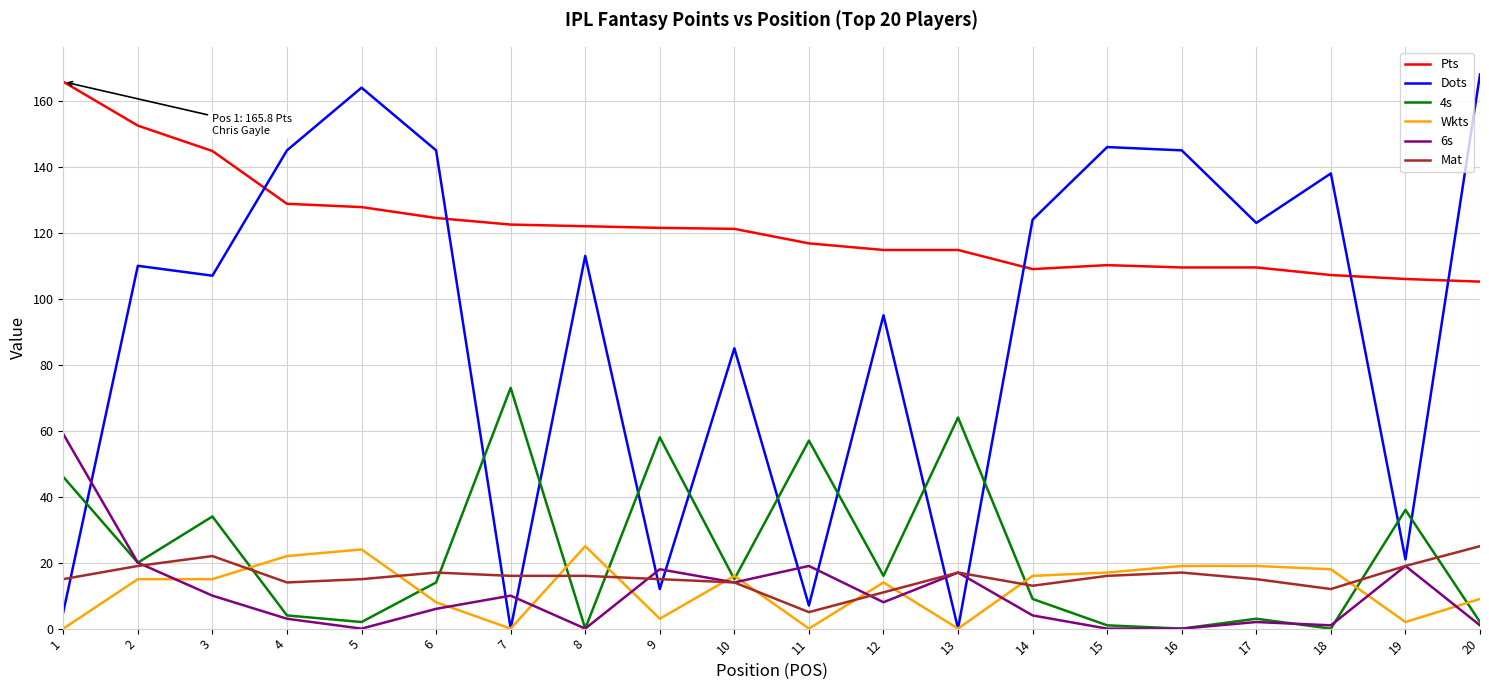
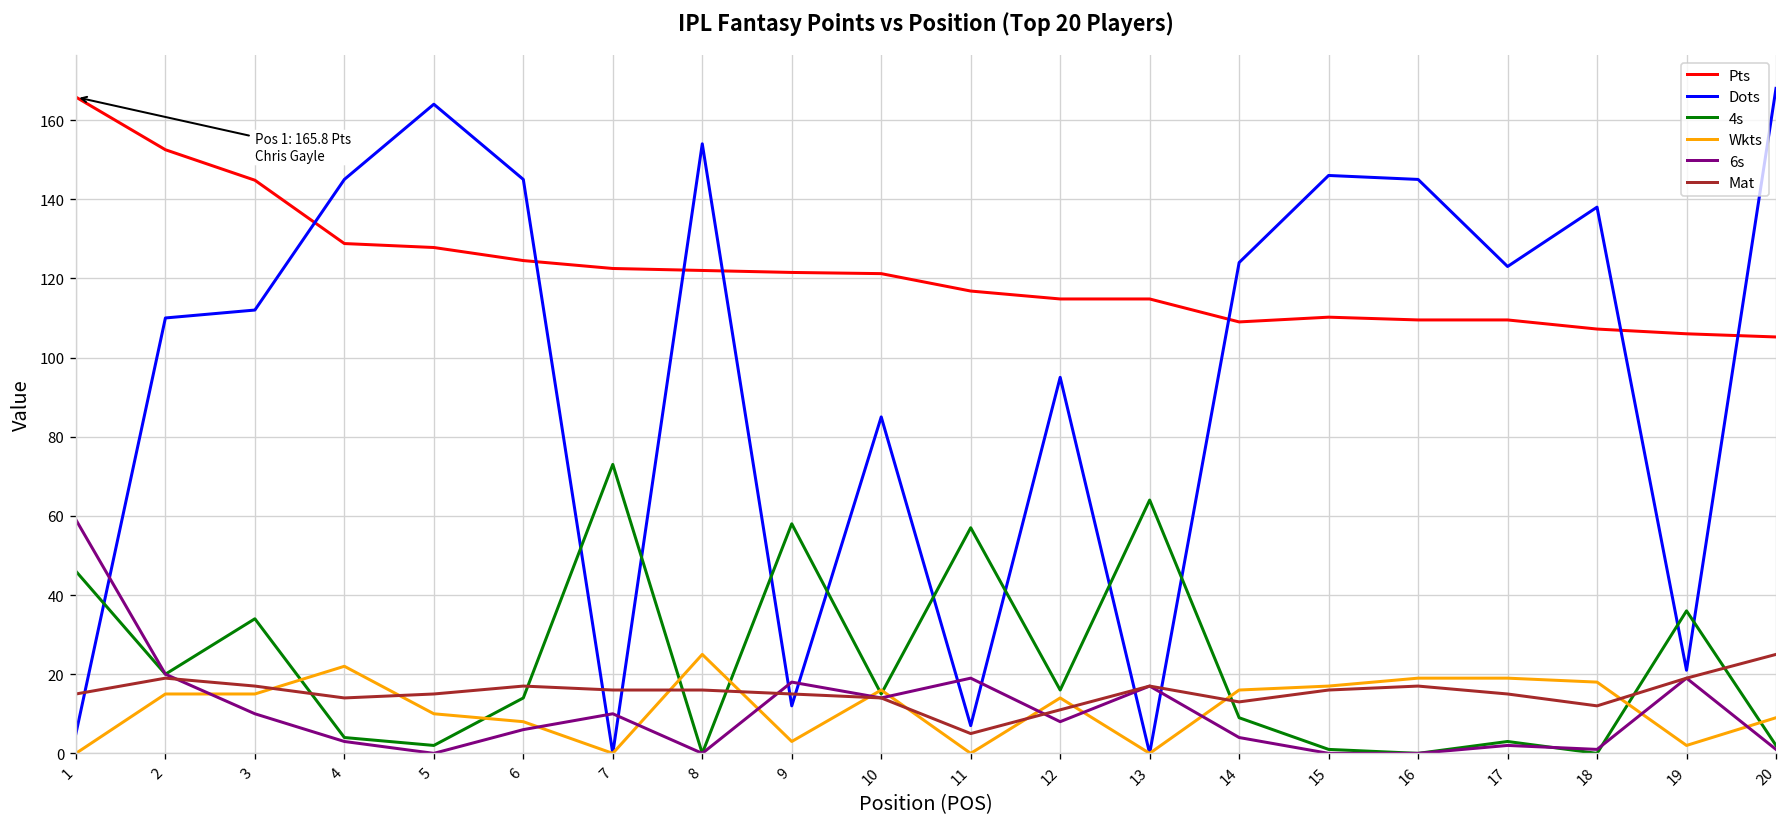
  {
    "Pts": {
      "1": 166,
      "3": 145,
      "4": 129,
      "5": 128,
      "6": 125,
      "7": 123,
      "8": 122,
      "9": 122,
      "10": 121,
      "11": 117,
      "12": 115,
      "13": 115,
      "14": 109,
      "15": 110,
      "16": 110,
      "17": 110,
      "18": 107,
      "19": 106,
      "20": 105
    },
    "Dots": {
      "1": 5,
      "2": 110,
-     "3": 107,
+     "3": 112,
      "4": 145,
      "5": 164,
      "6": 145,
-     "8": 113,
+     "8": 154,
      "9": 12,
      "10": 85,
      "11": 7,
      "12": 95,
      "14": 124,
      "15": 146,
      "16": 145,
      "17": 123,
      "18": 138,
      "19": 21,
      "20": 168
    },
    "4s": {
      "1": 46,
      "3": 34,
      "4": 4,
      "5": 2,
      "6": 14,
      "7": 73,
      "9": 58,
      "10": 15,
      "11": 57,
      "12": 16,
      "13": 64,
      "14": 9,
      "15": 1,
      "17": 3,
      "18": 0,
      "19": 36,
      "20": 2
    },
    "Wkts": {
      "1": 0,
      "2": 15,
      "3": 15,
      "4": 22,
-     "5": 24,
+     "5": 10,
      "6": 8,
      "8": 25,
      "9": 3,
      "10": 16,
      "11": 0,
      "12": 14,
      "14": 16,
      "15": 17,
      "16": 19,
      "17": 19,
      "18": 18,
      "19": 2,
      "20": 9
    },
    "6s": {
      "1": 59,
      "3": 10,
      "4": 3,
      "5": 0,
      "6": 6,
      "7": 10,
      "9": 18,
      "11": 19,
      "12": 8,
      "14": 4,
      "15": 0,
      "17": 2,
      "18": 1,
      "20": 1
    },
    "Mat": {
      "1": 15,
      "2": 19,
-     "3": 22,
+     "3": 17,
      "4": 14,
      "5": 15,
      "6": 17,
      "7": 16,
      "8": 16,
      "9": 15,
      "11": 5,
      "12": 11,
      "14": 13,
      "15": 16,
      "16": 17,
      "17": 15,
      "18": 12,
      "20": 25
    }
  }
